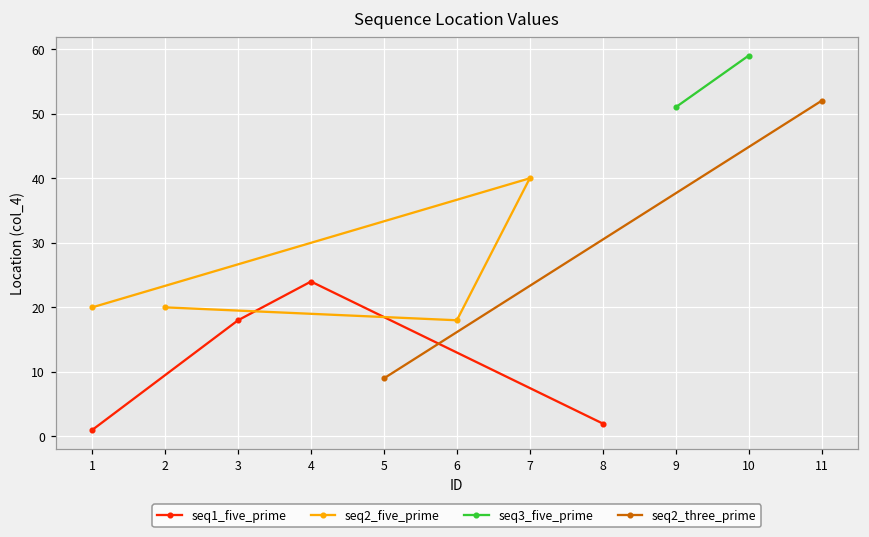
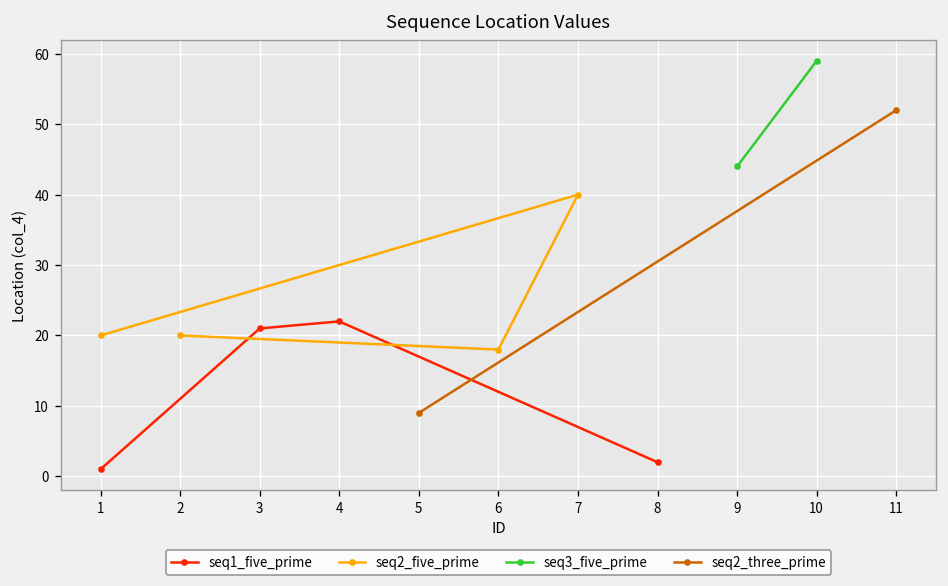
  {
    "seq1_five_prime": {
      "1": 1,
-     "3": 18,
-     "4": 24,
+     "3": 21,
+     "4": 22,
      "8": 2
    },
    "seq3_five_prime": {
-     "9": 51,
+     "9": 44,
      "10": 59
    },
    "seq2_three_prime": {
      "5": 9,
      "11": 52
    }
  }
